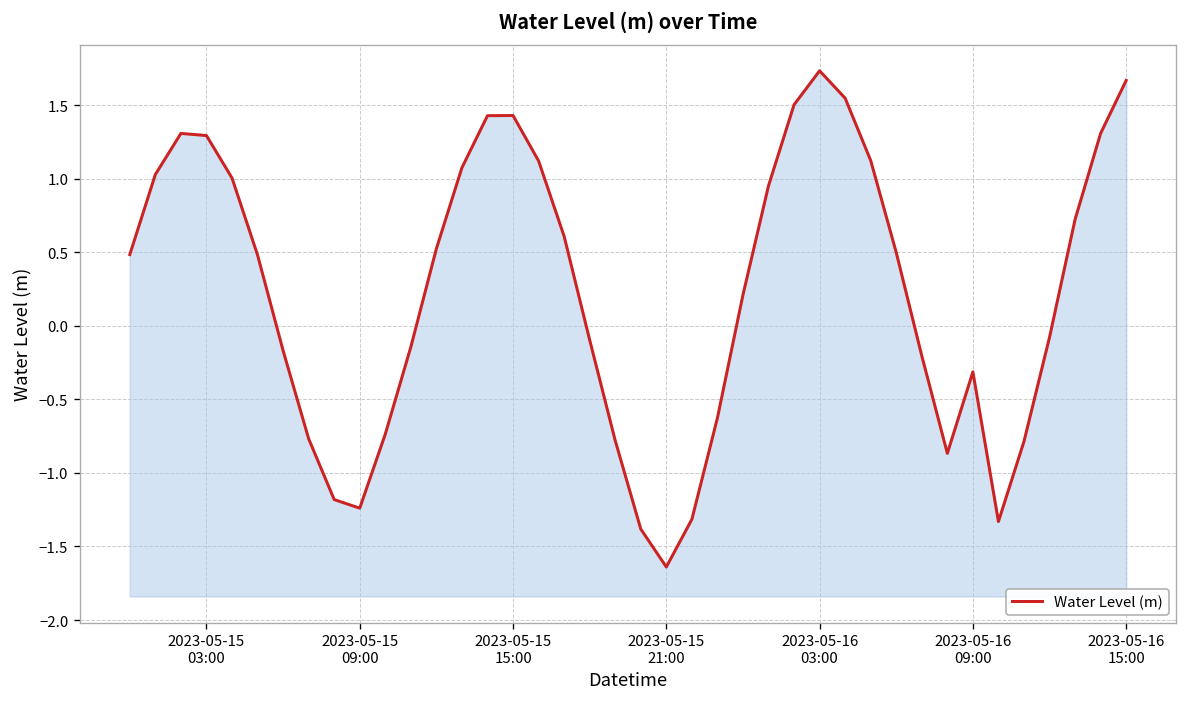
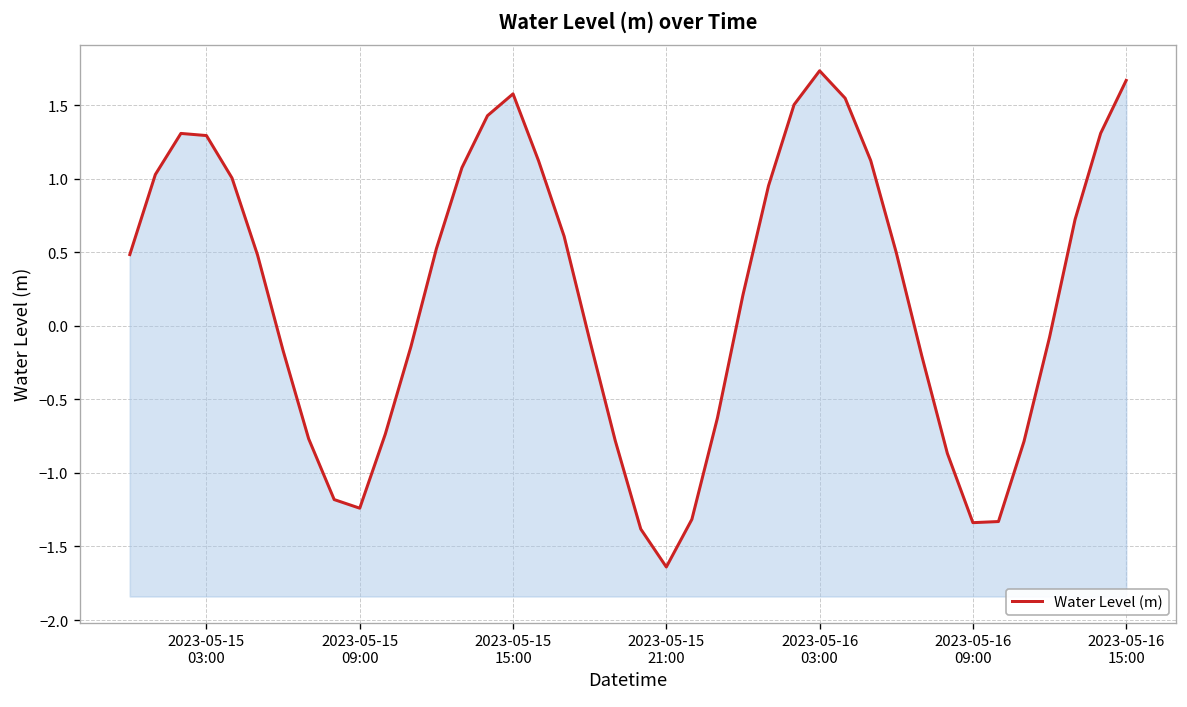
  {
    "2023-05-15 03:00": 1.29,
    "2023-05-15 09:00": -1.24,
-   "2023-05-15 15:00": 1.43,
+   "2023-05-15 15:00": 1.58,
    "2023-05-15 21:00": -1.64,
    "2023-05-16 03:00": 1.73,
-   "2023-05-16 09:00": -0.31,
+   "2023-05-16 09:00": -1.34,
    "2023-05-16 15:00": 1.67
  }
